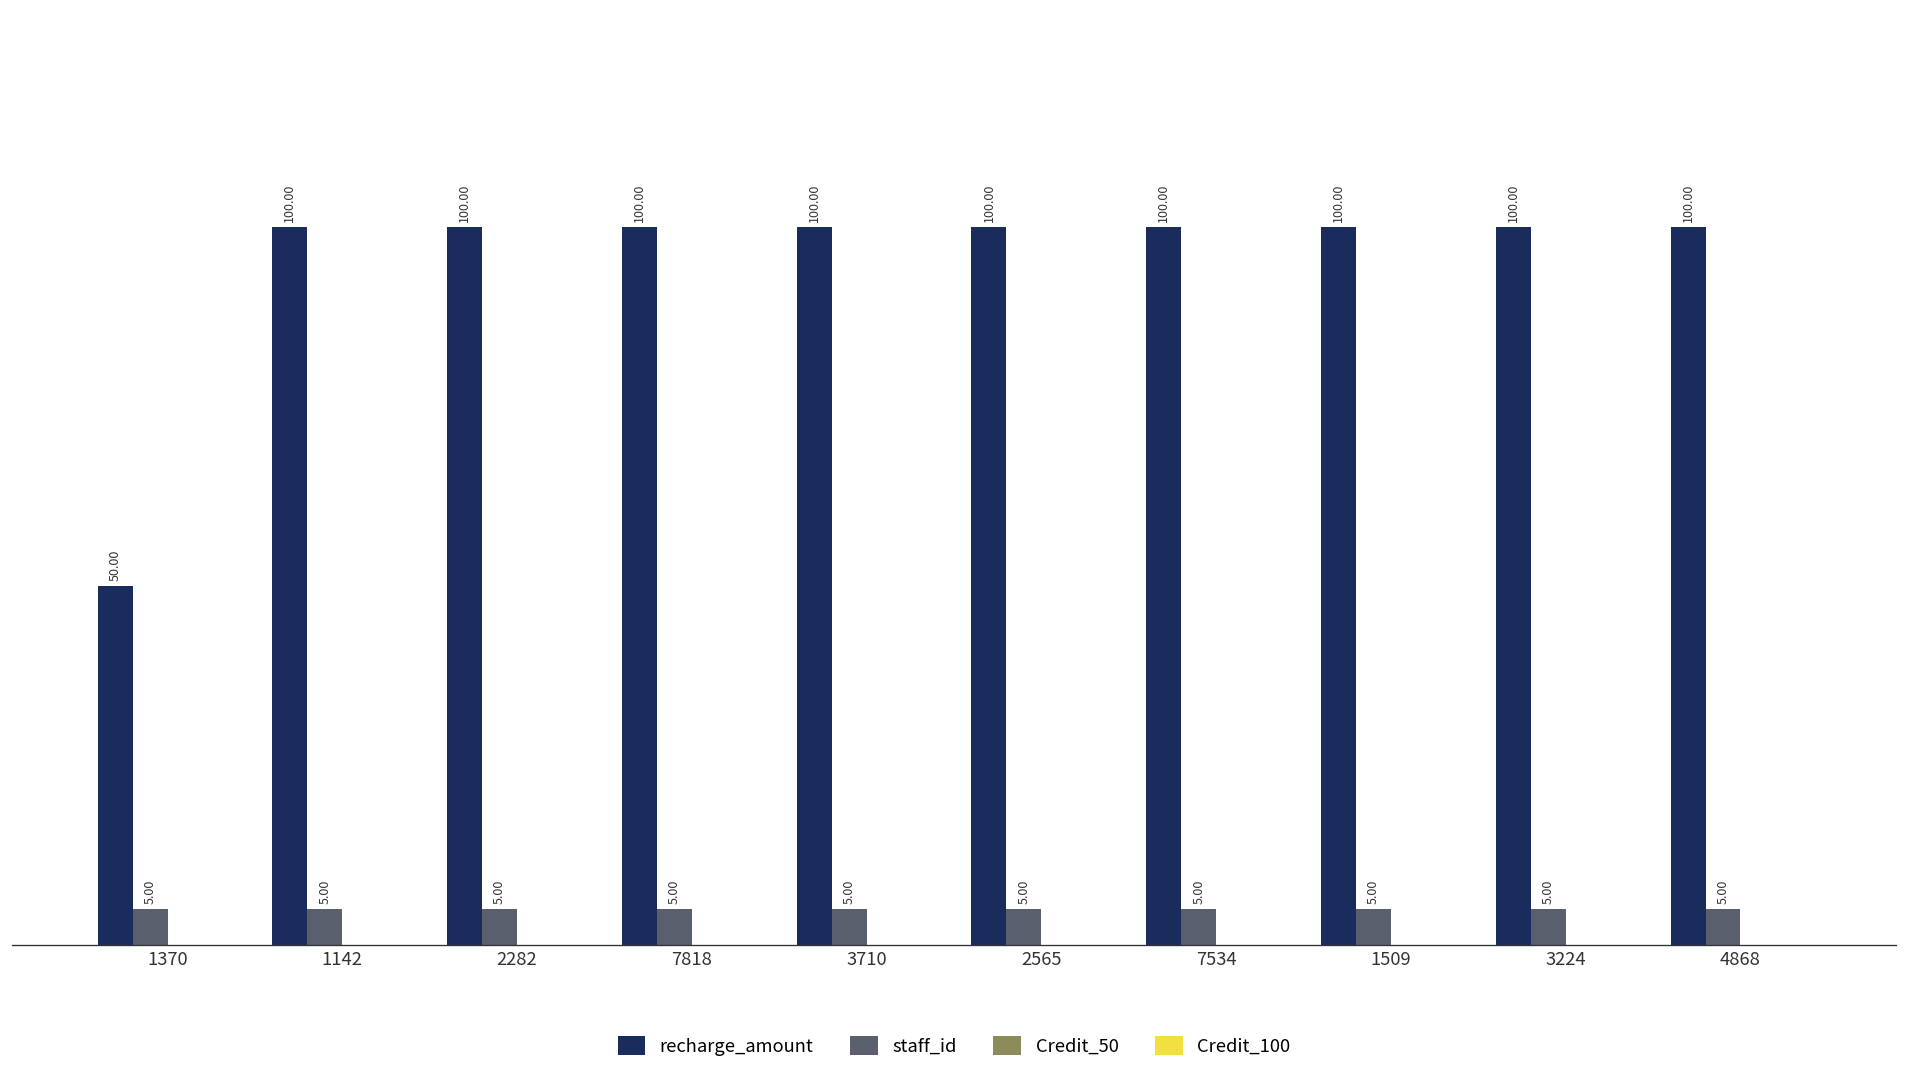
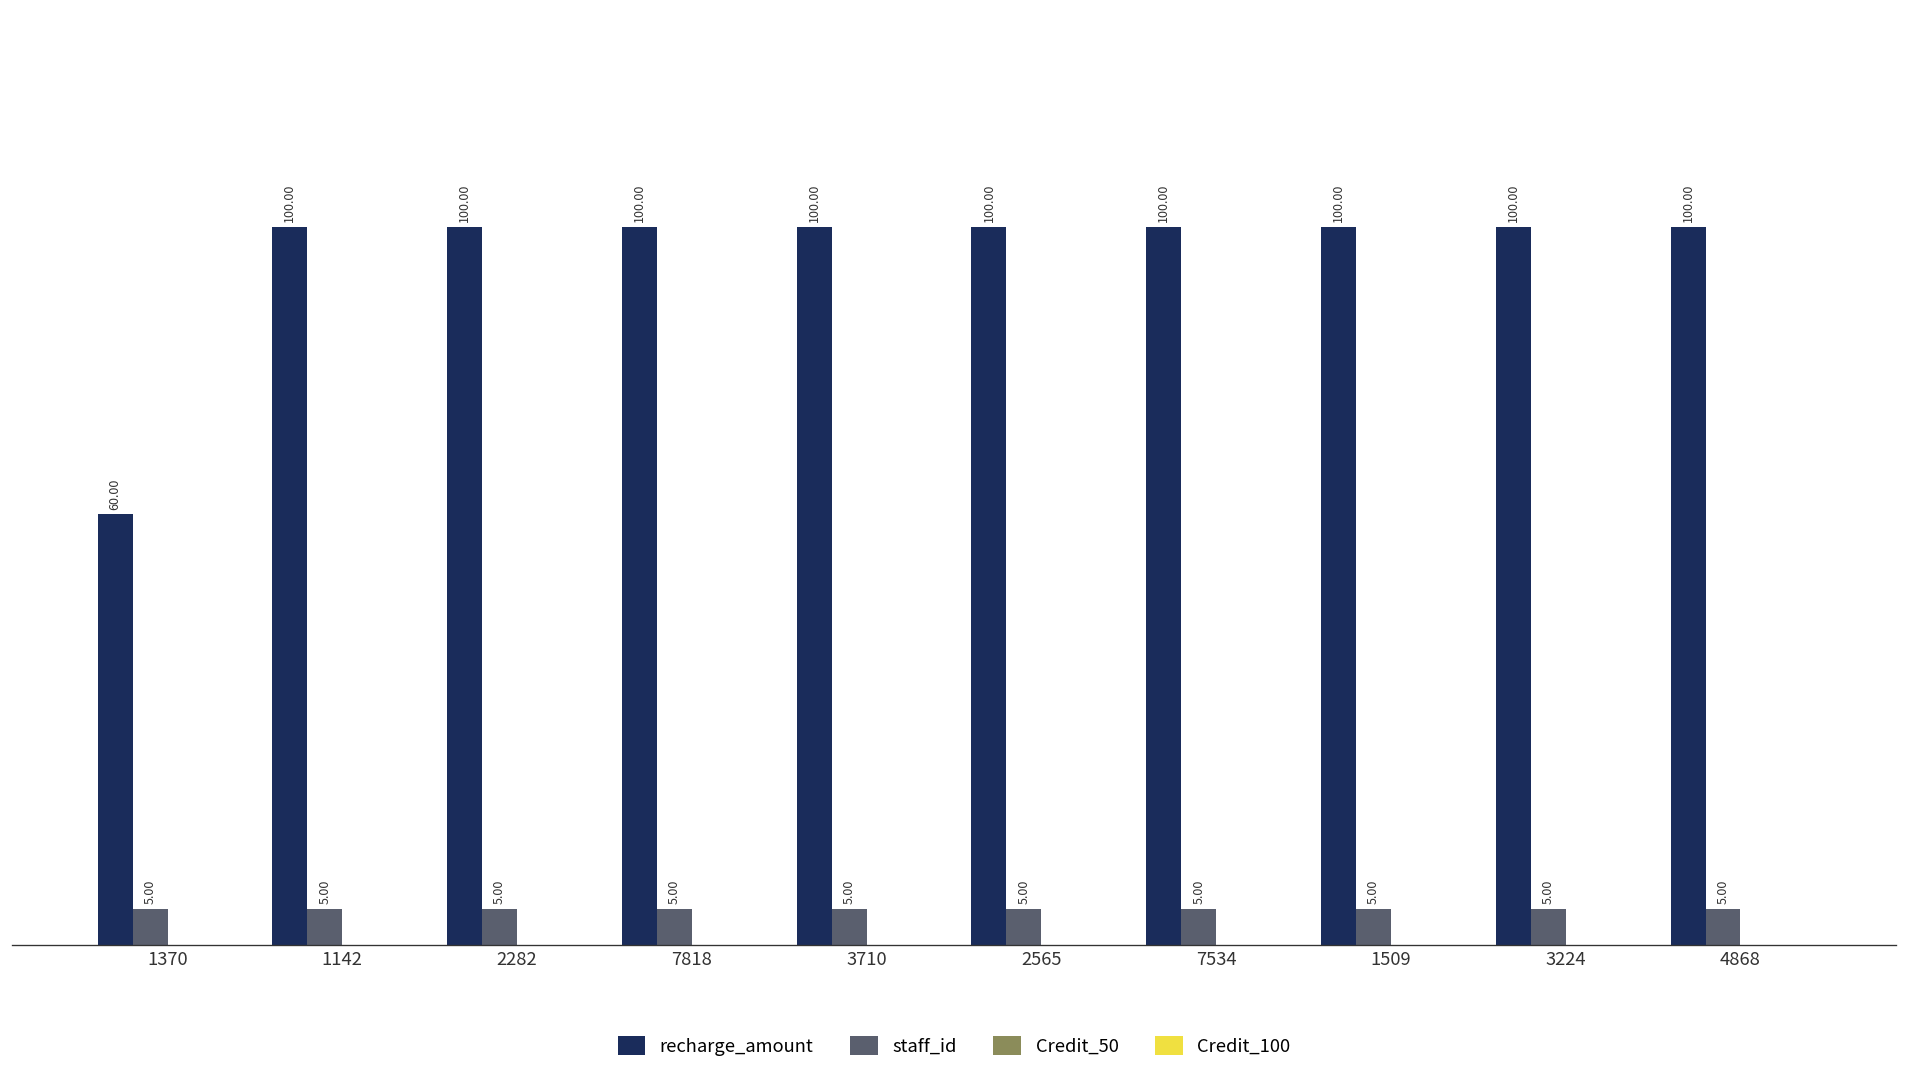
  {
    "recharge_amount": {
-     "1370": 50.00,
+     "1370": 60.00,
      "1142": 100.00,
      "2282": 100.00,
      "7818": 100.00,
      "3710": 100.00,
      "2565": 100.00,
      "7534": 100.00,
      "1509": 100.00,
      "3224": 100.00,
      "4868": 100.00
    },
    "staff_id": {
      "1370": 5.00,
      "1142": 5.00,
      "2282": 5.00,
      "7818": 5.00,
      "3710": 5.00,
      "2565": 5.00,
      "7534": 5.00,
      "1509": 5.00,
      "3224": 5.00,
      "4868": 5.00
    }
  }
